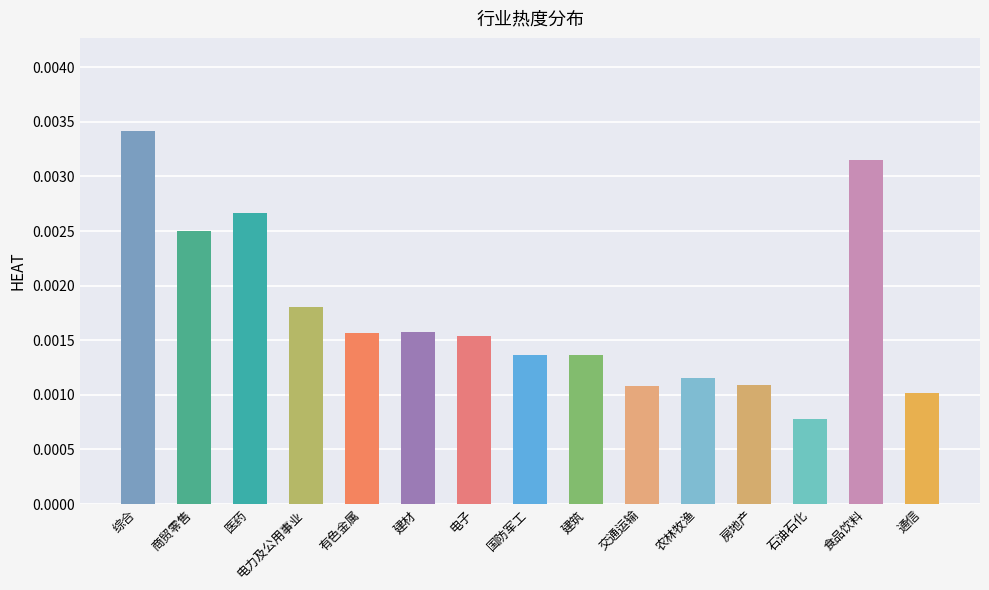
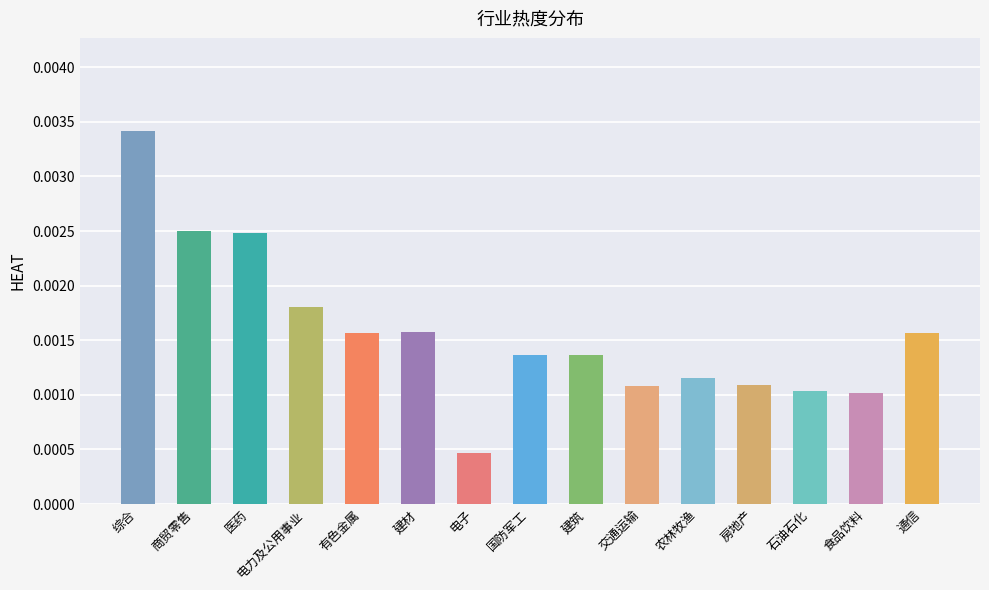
  {
    "综合": 0.00341,
    "商贸零售": 0.00250,
-   "医药": 0.00267,
+   "医药": 0.00248,
    "电力及公用事业": 0.00180,
    "有色金属": 0.00156,
    "建材": 0.00158,
-   "电子": 0.00154,
+   "电子": 0.00047,
    "国防军工": 0.00136,
    "建筑": 0.00136,
    "交通运输": 0.00108,
    "农林牧渔": 0.00115,
    "房地产": 0.00109,
-   "石油石化": 0.00078,
-   "食品饮料": 0.00315,
-   "通信": 0.00101
+   "石油石化": 0.00104,
+   "食品饮料": 0.00101,
+   "通信": 0.00157
  }
